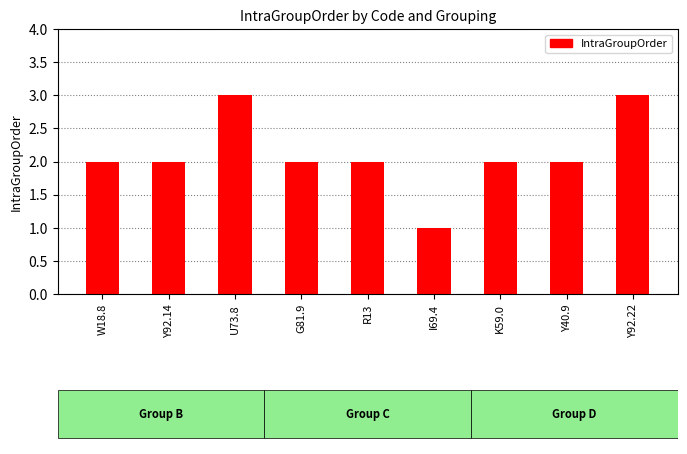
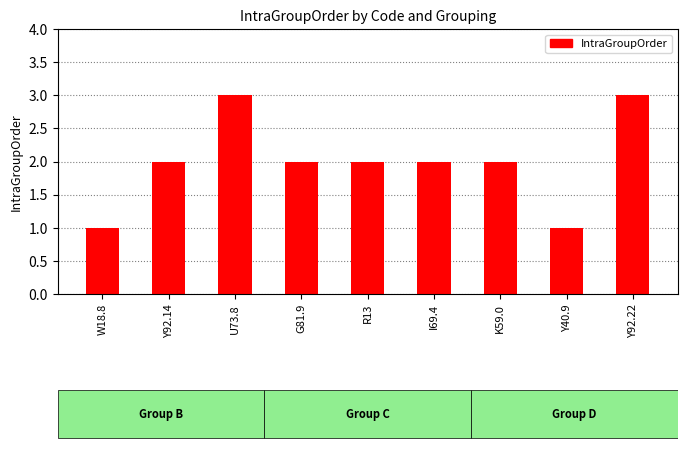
  {
    "IntraGroupOrder by Code and Grouping": {
-     "W18.8": 2,
+     "W18.8": 1,
      "Y92.14": 2,
      "U73.8": 3,
      "G81.9": 2,
      "R13": 2,
-     "I69.4": 1,
+     "I69.4": 2,
      "K59.0": 2,
-     "Y40.9": 2,
+     "Y40.9": 1,
      "Y92.22": 3
    }
  }
